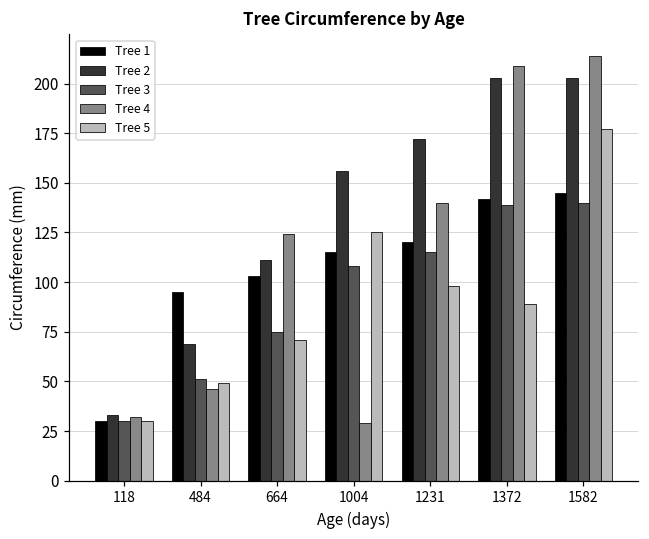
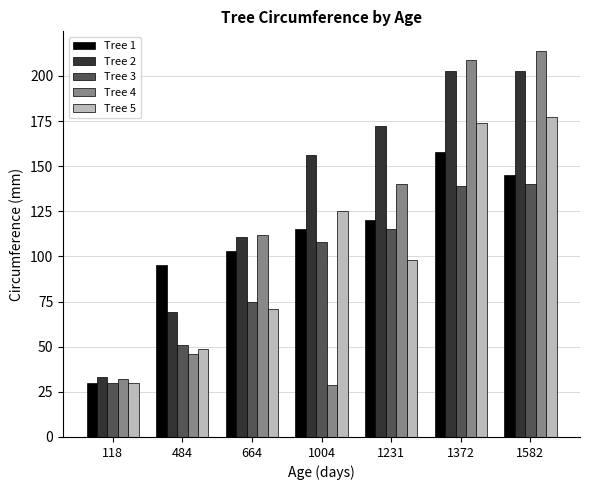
  {
    "Tree 1": {
      "118": 30,
      "484": 95,
      "664": 103,
      "1004": 115,
      "1231": 120,
-     "1372": 142,
+     "1372": 158,
      "1582": 145
    },
    "Tree 4": {
      "118": 32,
      "484": 46,
-     "664": 124,
+     "664": 112,
      "1004": 29,
      "1231": 140,
      "1372": 209,
      "1582": 214
    },
    "Tree 5": {
      "118": 30,
      "484": 49,
      "664": 71,
      "1004": 125,
      "1231": 98,
-     "1372": 89,
+     "1372": 174,
      "1582": 177
    }
  }
